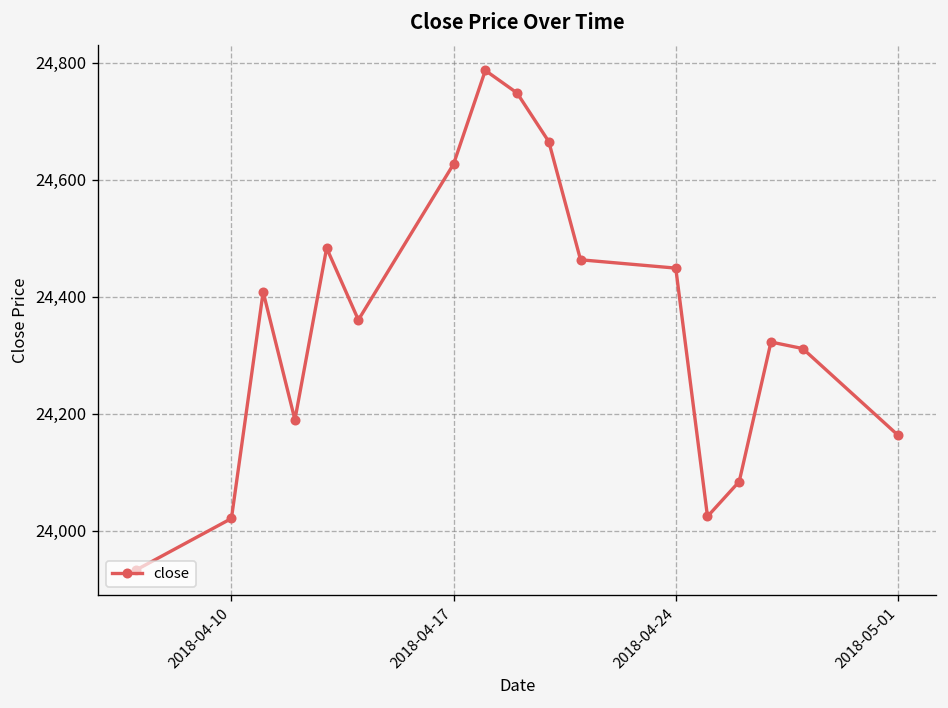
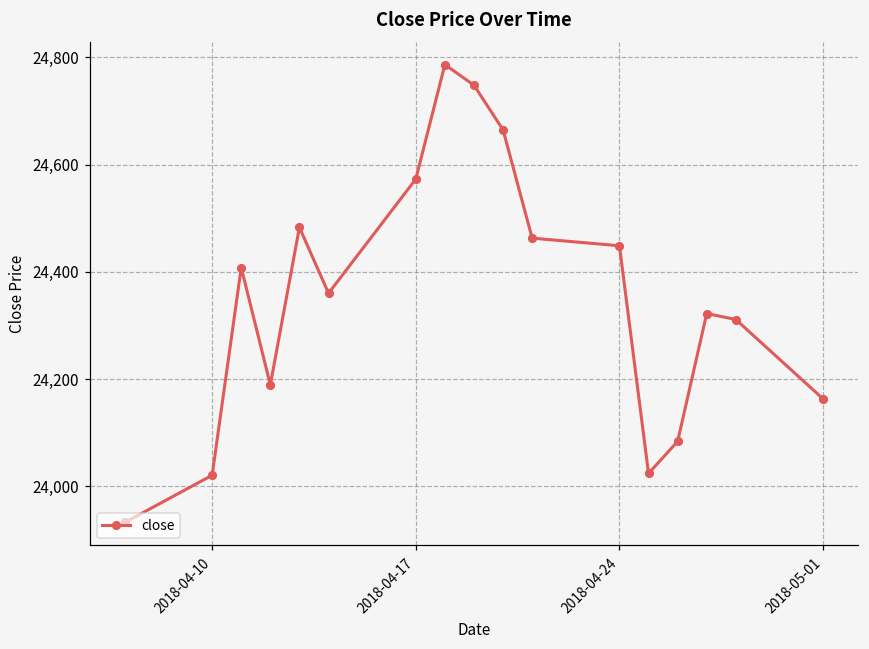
  {
    "2018-04-10": "24,020",
-   "2018-04-17": "24,630",
+   "2018-04-17": "24,570",
    "2018-04-24": "24,450",
    "2018-05-01": "24,160"
  }
